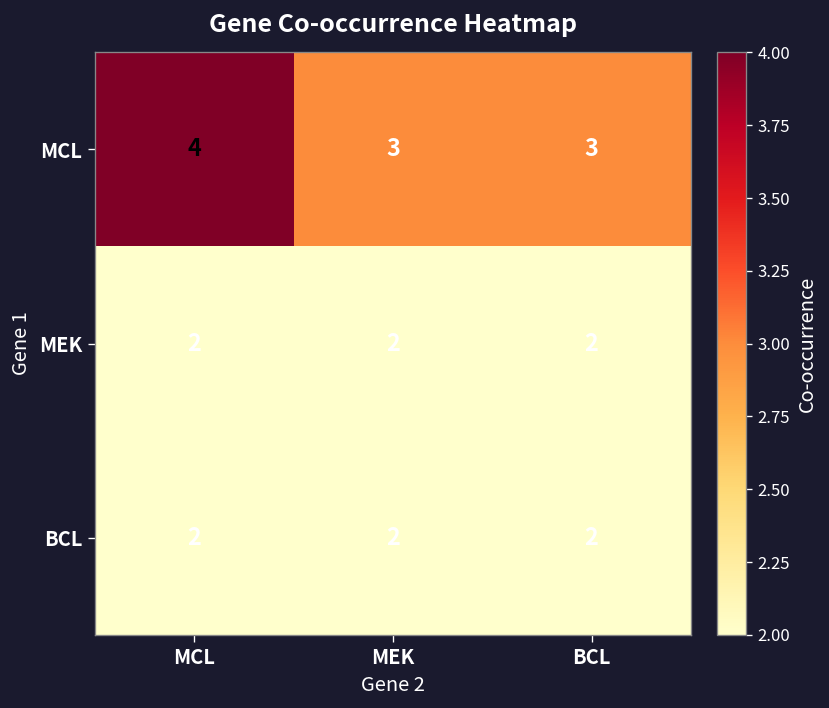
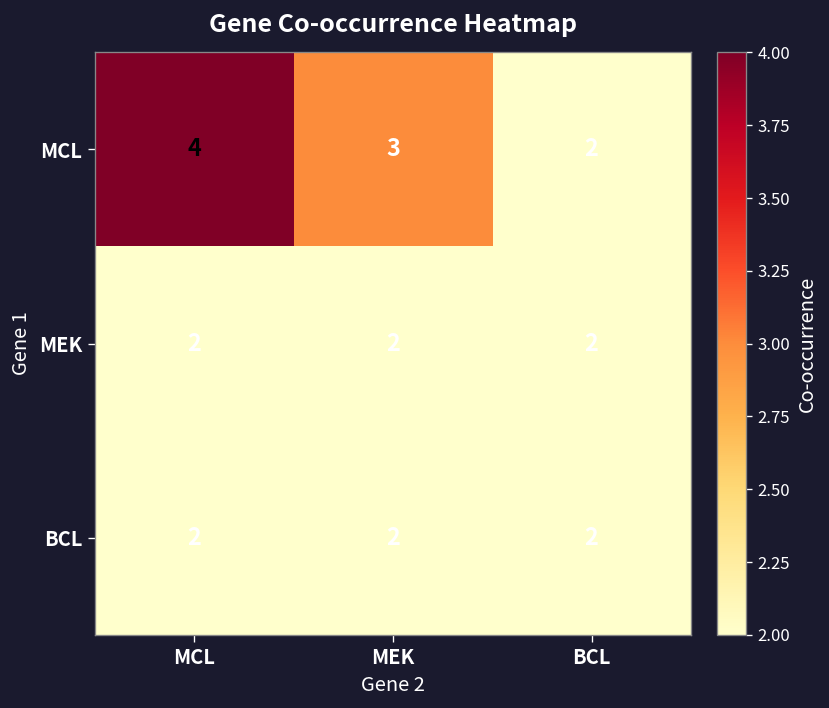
  {
    "MCL": {
      "MCL": 4,
      "MEK": 3,
-     "BCL": 3
+     "BCL": 2
    },
    "MEK": {
      "MCL": 2,
      "MEK": 2,
      "BCL": 2
    },
    "BCL": {
      "MCL": 2,
      "MEK": 2,
      "BCL": 2
    }
  }
